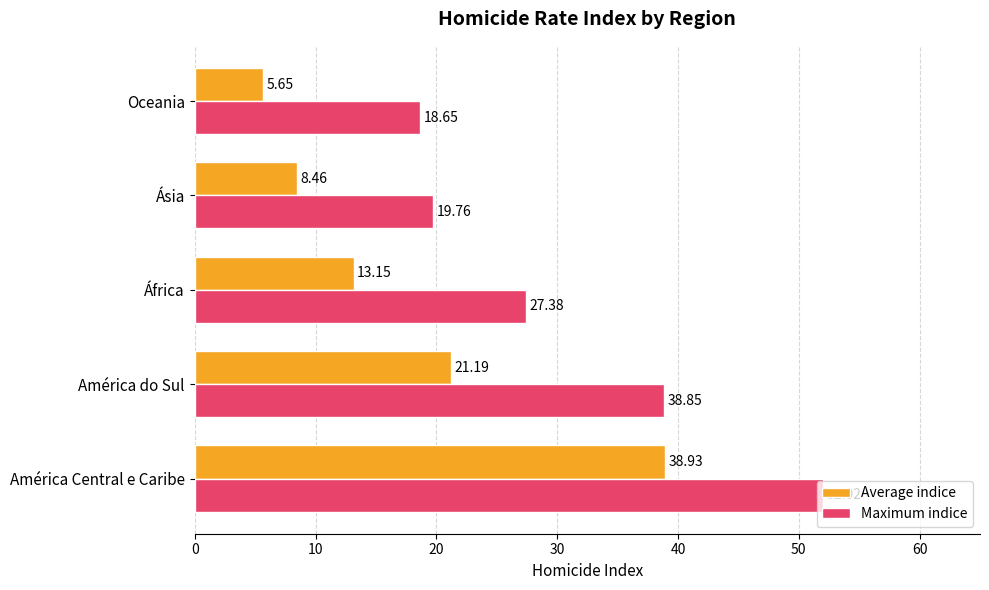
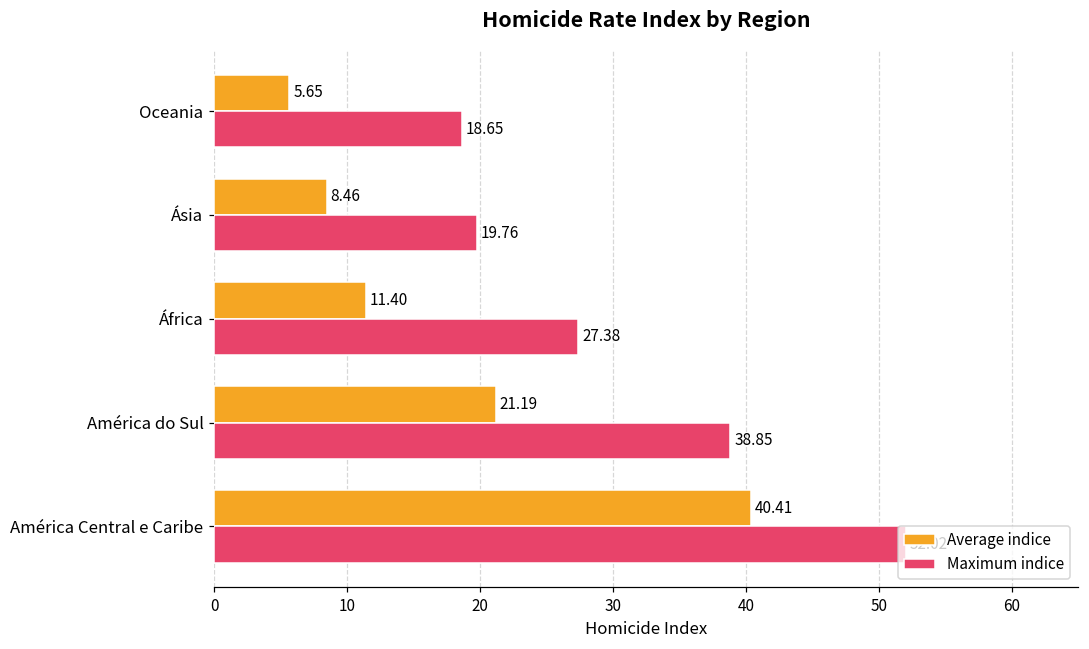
  {
    "Average indice": {
      "Oceania": 5.65,
      "Ásia": 8.46,
-     "África": 13.15,
+     "África": 11.40,
      "América do Sul": 21.19,
-     "América Central e Caribe": 38.93
+     "América Central e Caribe": 40.41
    },
    "Maximum indice": {
      "Oceania": 18.65,
      "Ásia": 19.76,
      "África": 27.38,
      "América do Sul": 38.85
    }
  }
